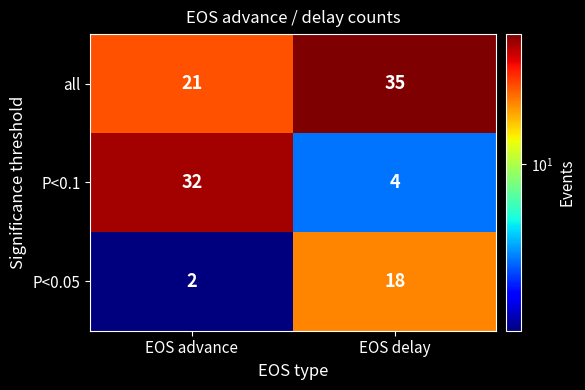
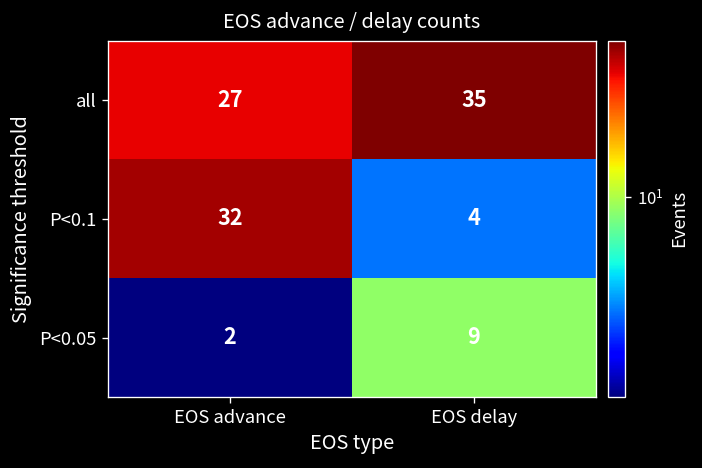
  {
    "all": {
-     "EOS advance": 21,
+     "EOS advance": 27,
      "EOS delay": 35
    },
    "P<0.1": {
      "EOS advance": 32,
      "EOS delay": 4
    },
    "P<0.05": {
      "EOS advance": 2,
-     "EOS delay": 18
+     "EOS delay": 9
    }
  }
